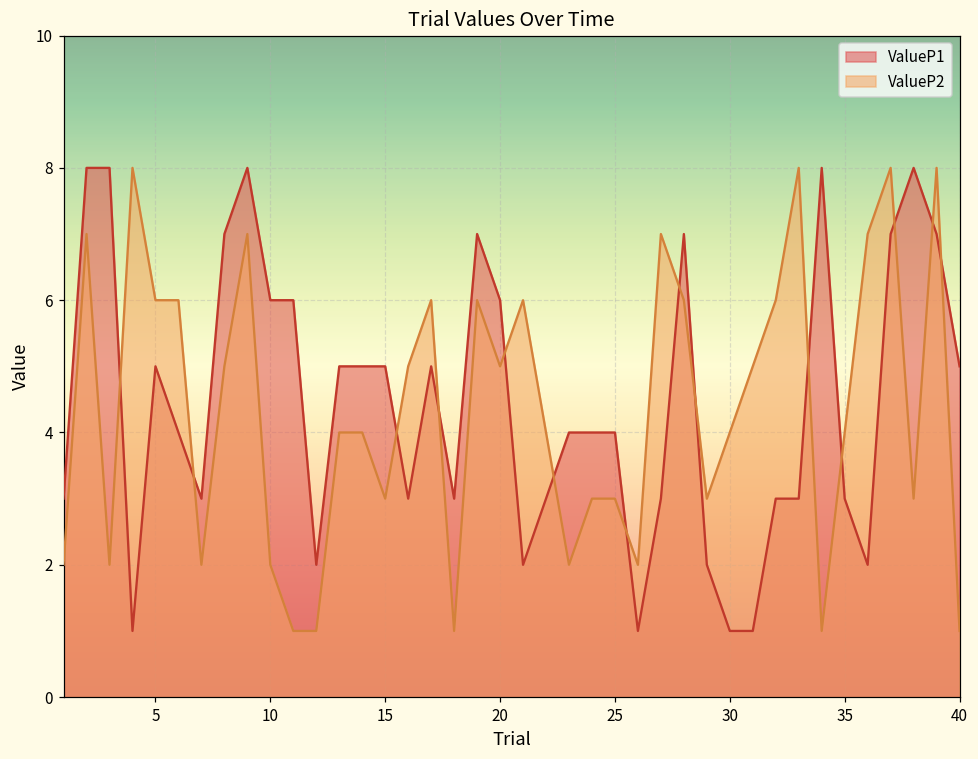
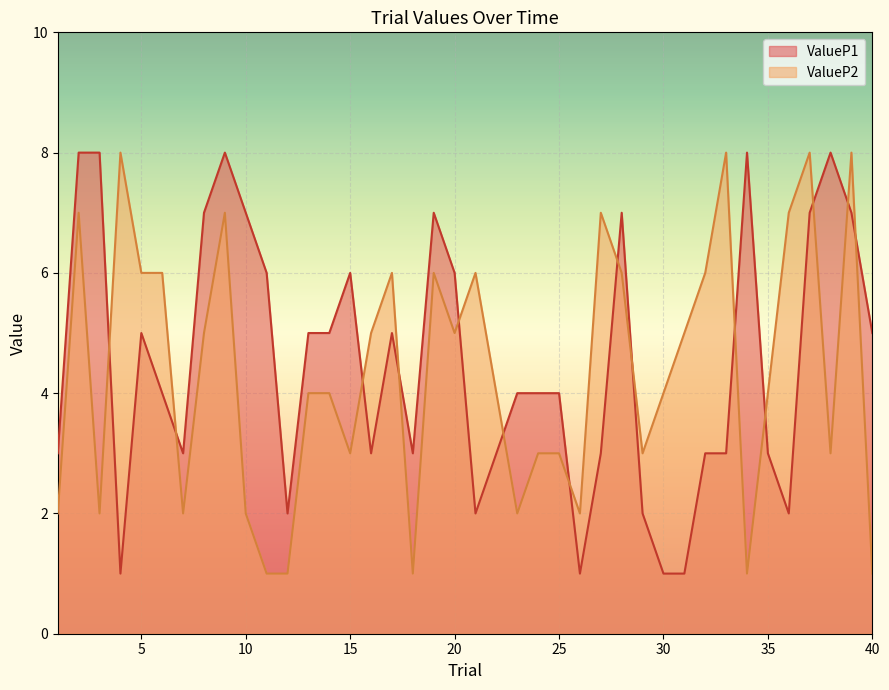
  {
    "ValueP1": {
      "5": 5,
-     "10": 6,
-     "15": 5,
+     "10": 7,
+     "15": 6,
      "20": 6,
      "25": 4,
      "30": 1,
      "35": 3,
      "40": 5
    },
    "ValueP2": {
      "5": 6,
      "10": 2,
      "15": 3,
      "20": 5,
      "25": 3,
      "30": 4,
      "35": 4,
      "40": 1
    }
  }
